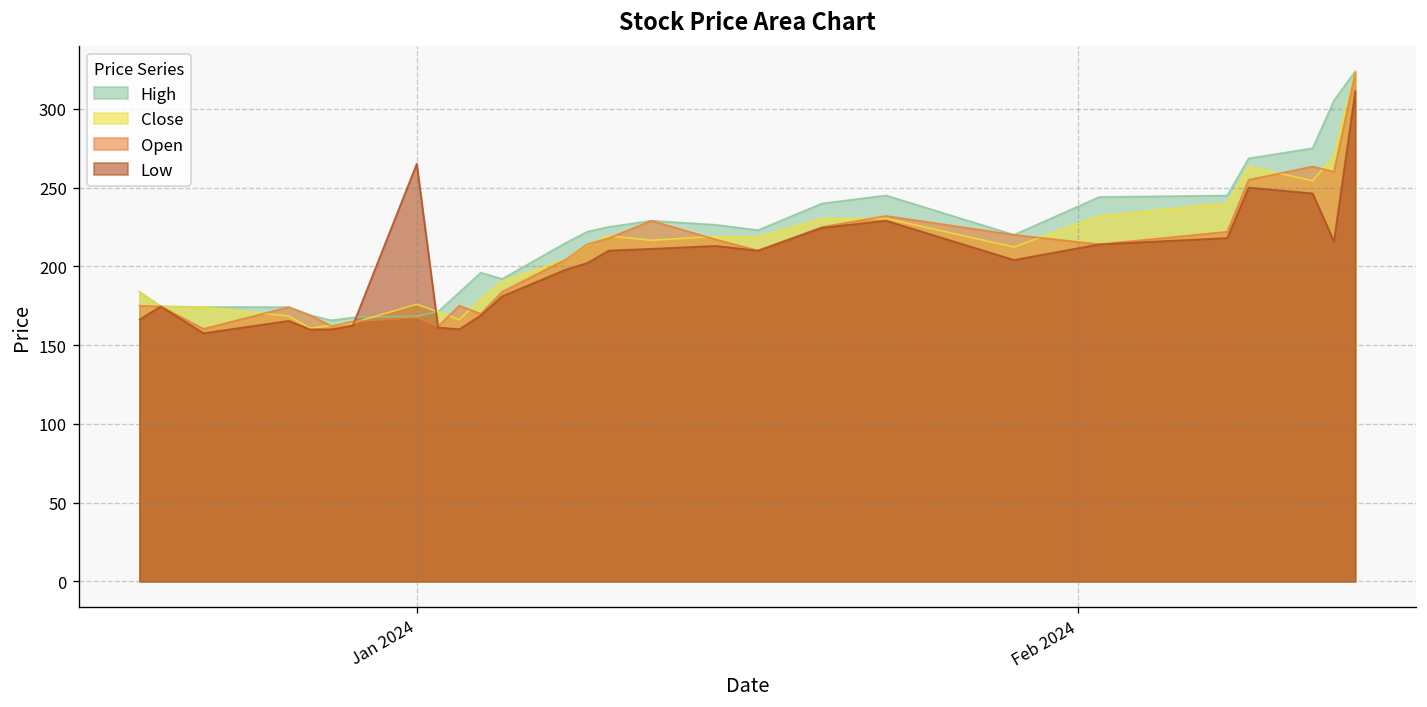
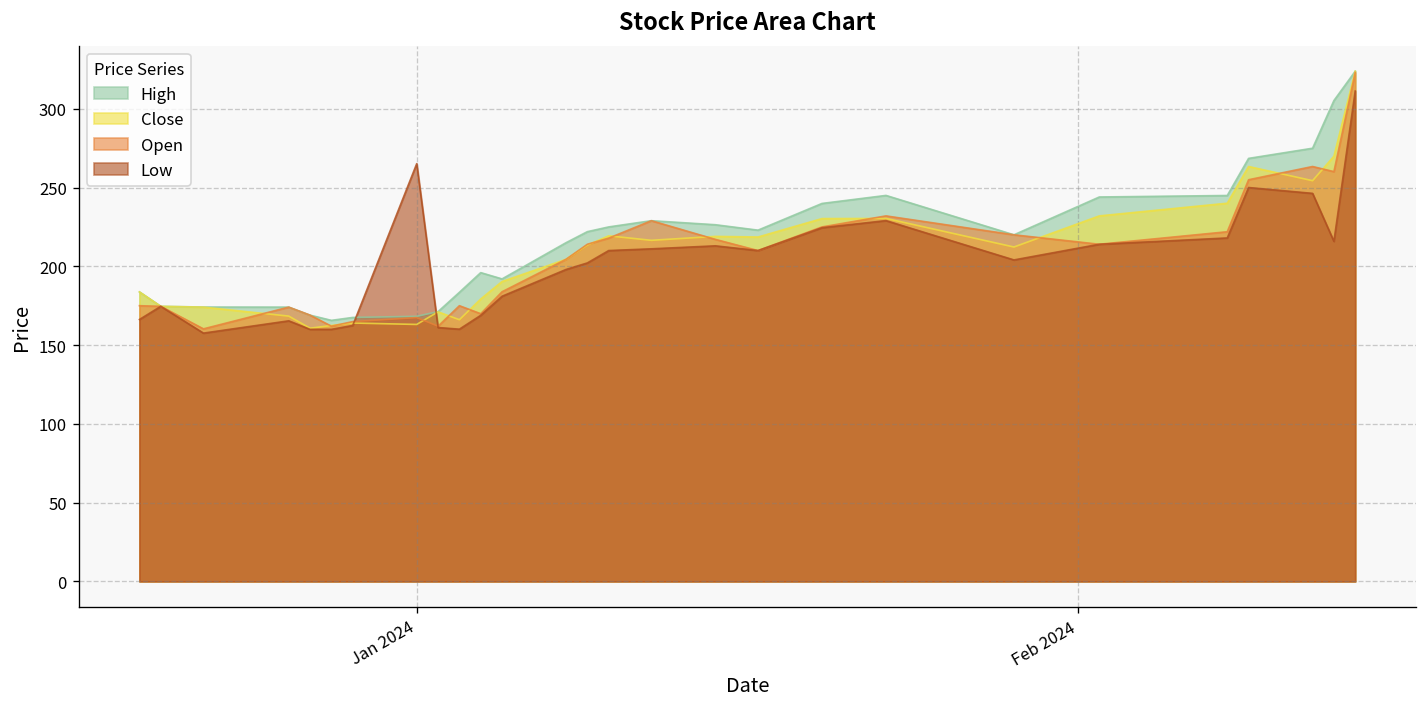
  {
    "Close": {
-     "Jan 2024": 176
+     "Jan 2024": 163
    },
    "Low": {
      "Jan 2024": 265
    }
  }
